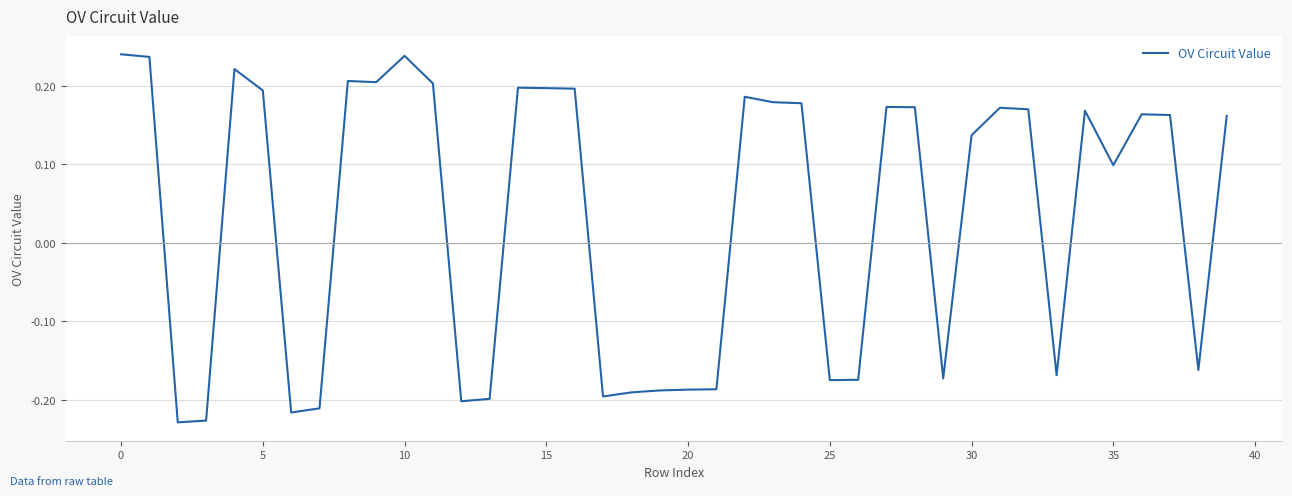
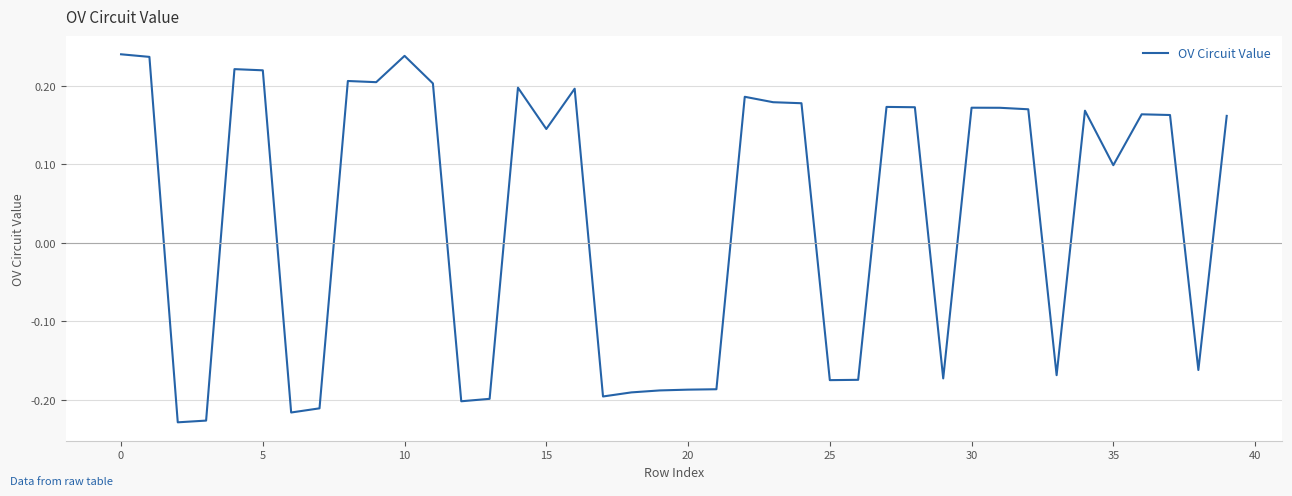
  {
    "0": 0.24,
-   "5": 0.19,
+   "5": 0.22,
    "10": 0.24,
-   "15": 0.20,
+   "15": 0.14,
    "20": -0.19,
    "25": -0.17,
-   "30": 0.14,
+   "30": 0.17,
    "35": 0.10
  }
